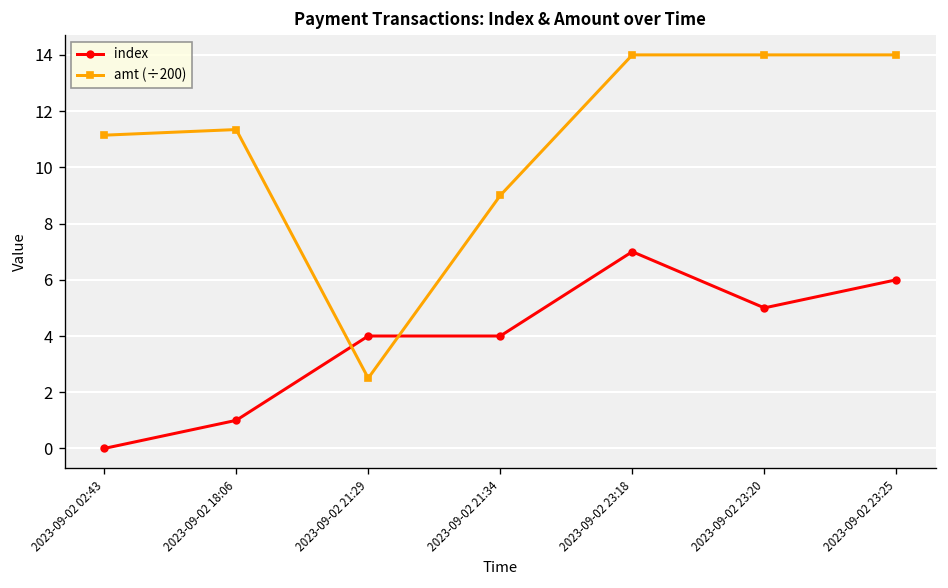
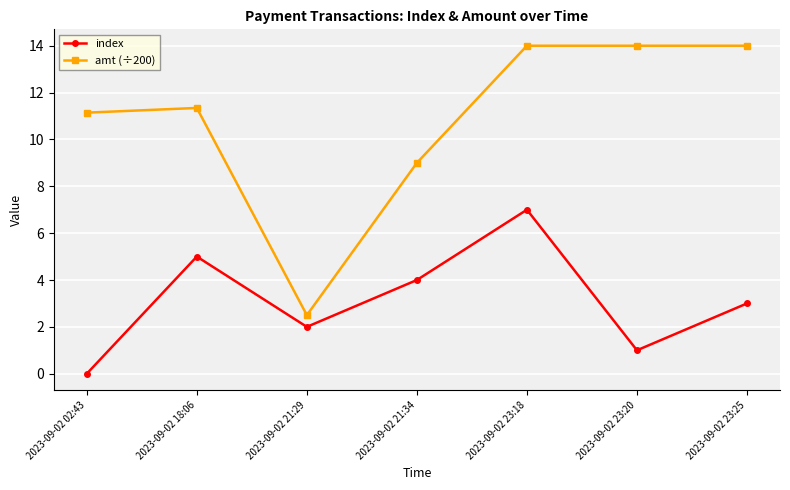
  {
    "index": {
      "2023-09-02 02:43": 0,
-     "2023-09-02 18:06": 1,
-     "2023-09-02 21:29": 4,
+     "2023-09-02 18:06": 5,
+     "2023-09-02 21:29": 2,
      "2023-09-02 21:34": 4,
      "2023-09-02 23:18": 7,
-     "2023-09-02 23:20": 5,
-     "2023-09-02 23:25": 6
+     "2023-09-02 23:20": 1,
+     "2023-09-02 23:25": 3
    },
    "amt (÷200)": {
      "2023-09-02 02:43": 11.1,
      "2023-09-02 18:06": 11.3,
      "2023-09-02 21:29": 2.5,
      "2023-09-02 21:34": 9,
      "2023-09-02 23:18": 14,
      "2023-09-02 23:20": 14,
      "2023-09-02 23:25": 14
    }
  }
